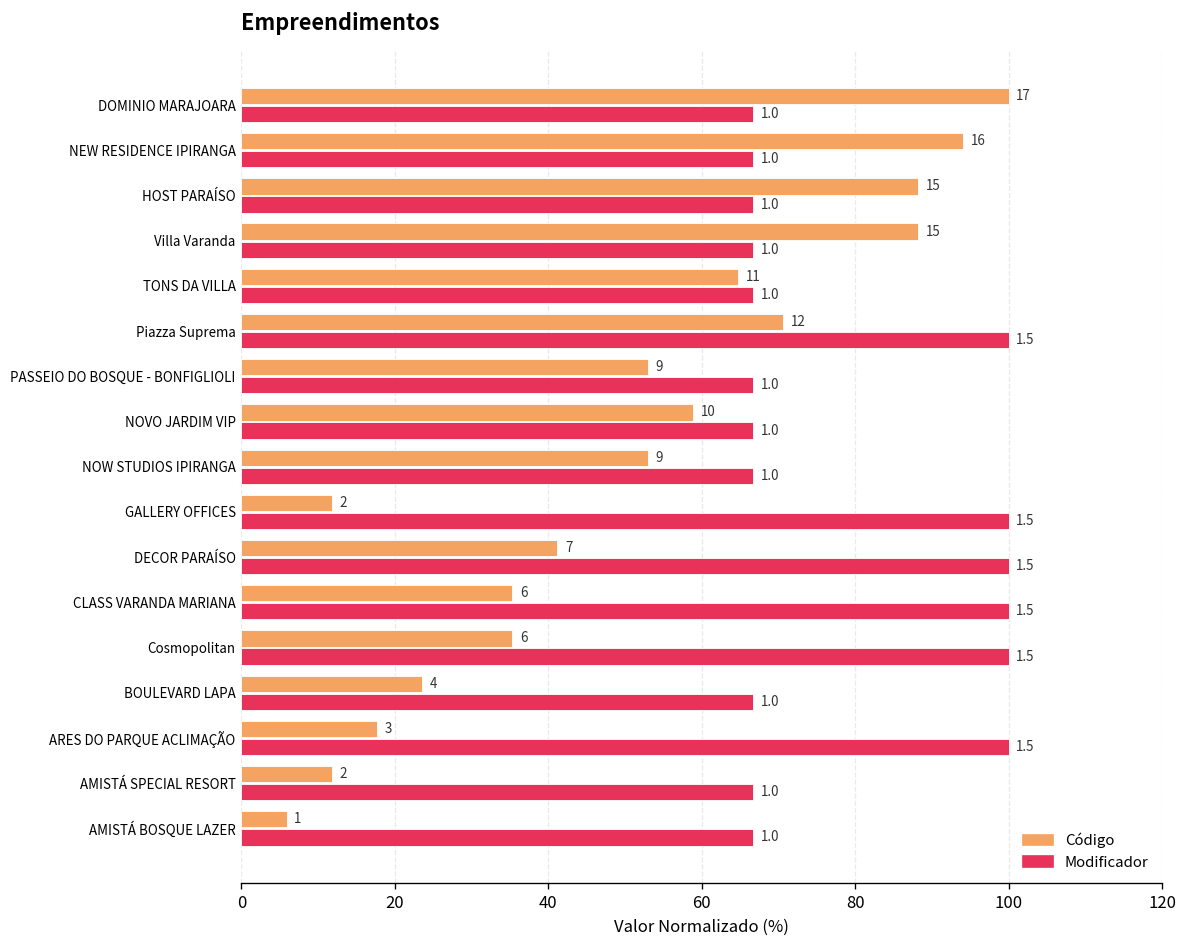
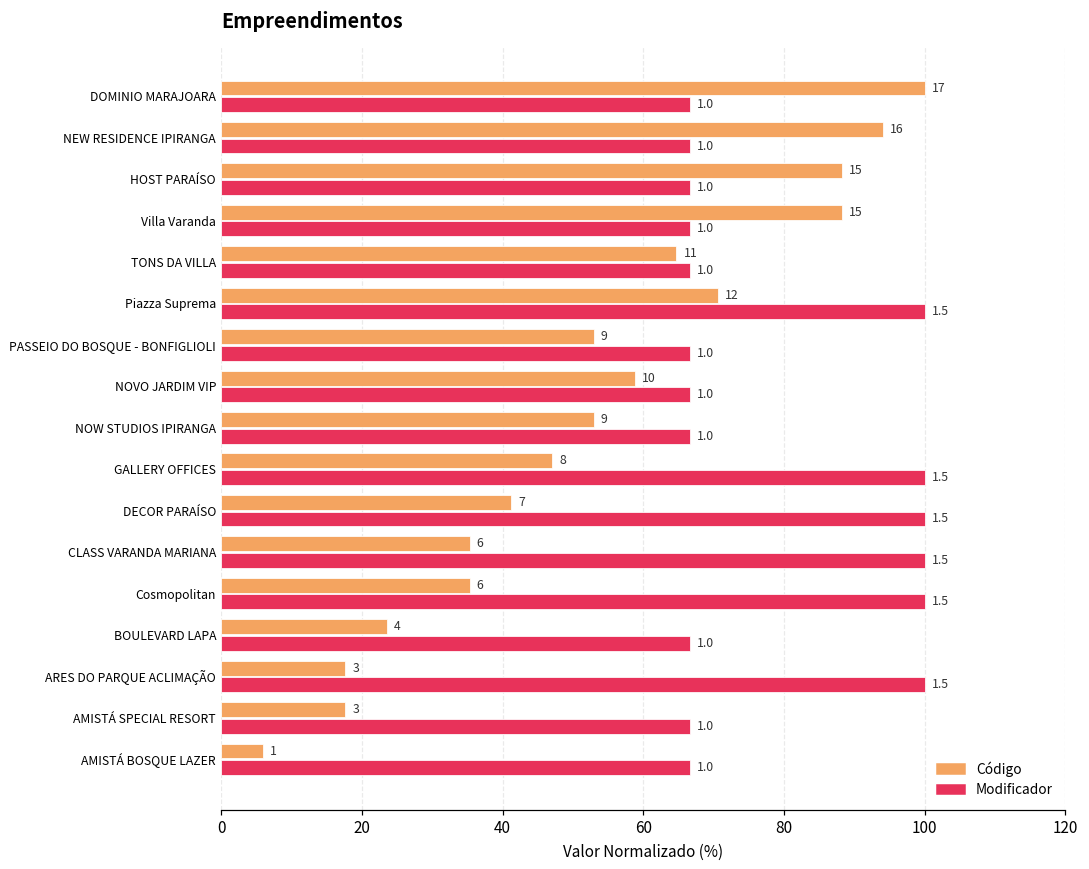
  {
    "Código": {
-     "GALLERY OFFICES": 2,
-     "AMISTÁ SPECIAL RESORT": 2
+     "GALLERY OFFICES": 8,
+     "AMISTÁ SPECIAL RESORT": 3
    }
  }
